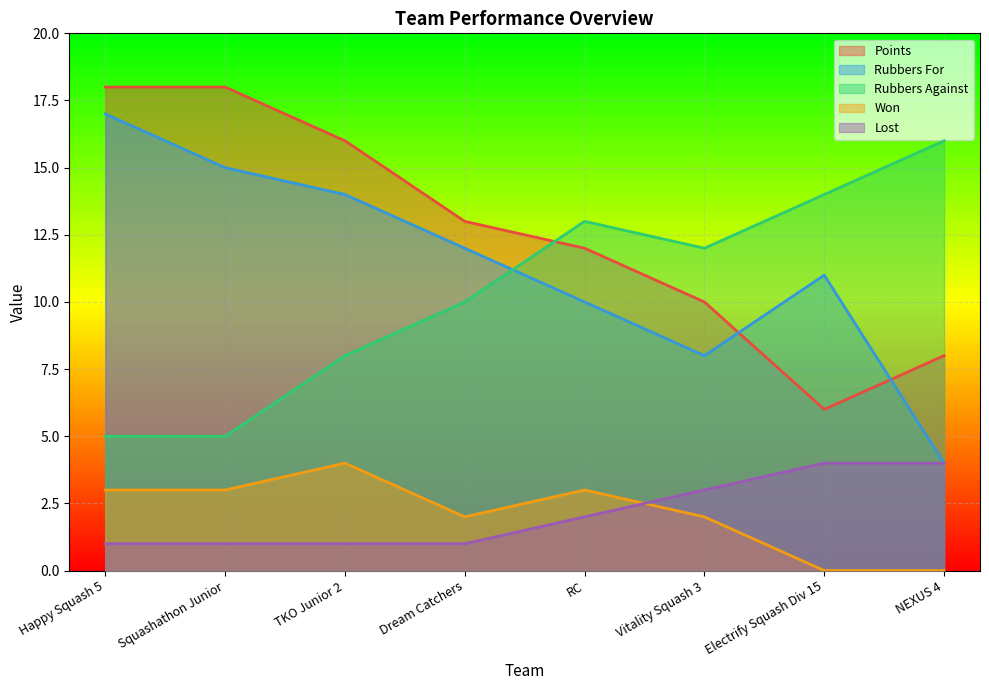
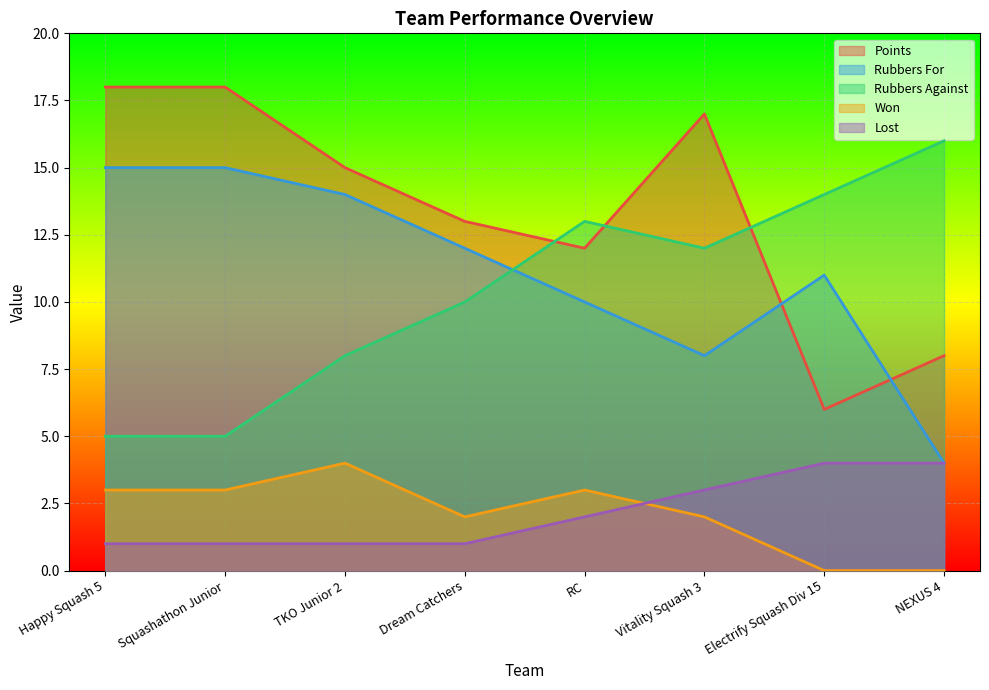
  {
    "Points": {
      "Happy Squash 5": 18,
      "Squashathon Junior": 18,
-     "TKO Junior 2": 16,
+     "TKO Junior 2": 15,
      "Dream Catchers": 13,
      "RC": 12,
-     "Vitality Squash 3": 10,
+     "Vitality Squash 3": 17,
      "Electrify Squash Div 15": 6,
      "NEXUS 4": 8
    },
    "Rubbers For": {
-     "Happy Squash 5": 17,
+     "Happy Squash 5": 15,
      "Squashathon Junior": 15,
      "TKO Junior 2": 14,
      "Dream Catchers": 12,
      "RC": 10,
      "Vitality Squash 3": 8,
      "Electrify Squash Div 15": 11
    },
    "Rubbers Against": {
      "Happy Squash 5": 5,
      "Squashathon Junior": 5,
      "TKO Junior 2": 8,
      "Dream Catchers": 10,
      "RC": 13,
      "Vitality Squash 3": 12,
      "Electrify Squash Div 15": 14,
      "NEXUS 4": 16
    },
    "Won": {
      "Happy Squash 5": 3,
      "Squashathon Junior": 3,
      "TKO Junior 2": 4,
      "Dream Catchers": 2,
      "RC": 3,
      "Vitality Squash 3": 2,
      "Electrify Squash Div 15": 0,
      "NEXUS 4": 0
    },
    "Lost": {
      "Happy Squash 5": 1,
      "Squashathon Junior": 1,
      "TKO Junior 2": 1,
      "Dream Catchers": 1,
      "RC": 2,
      "Vitality Squash 3": 3,
      "Electrify Squash Div 15": 4
    }
  }
